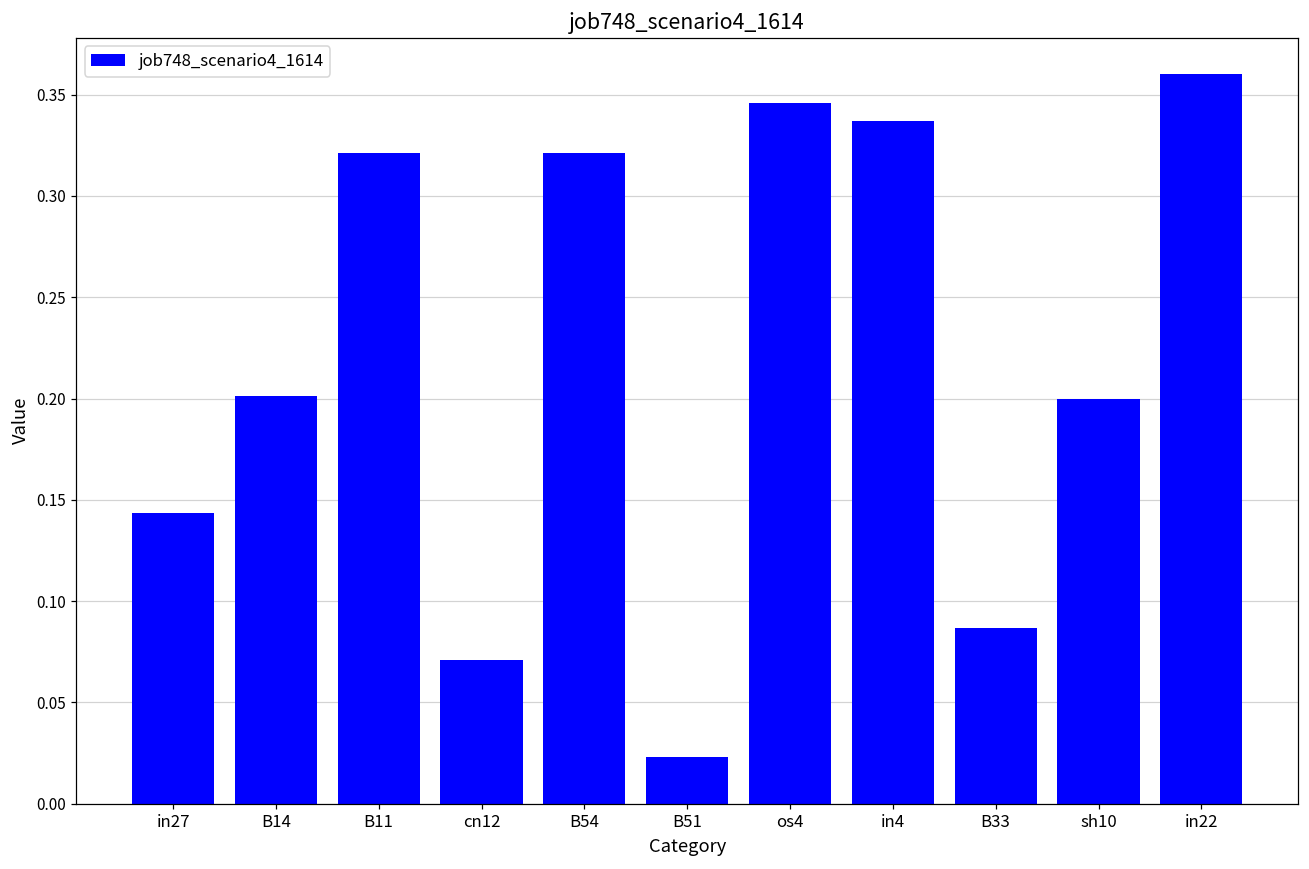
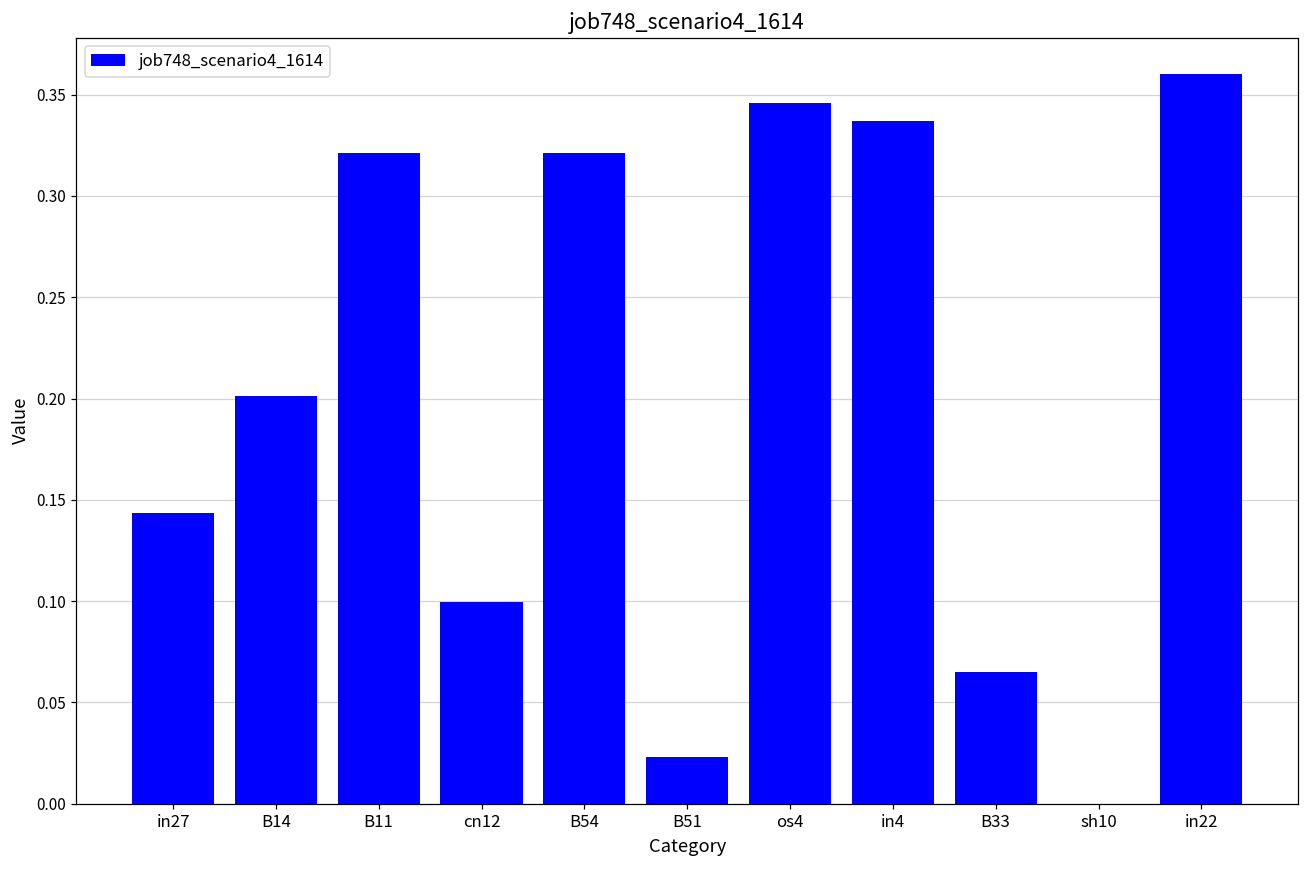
  {
    "in27": 0.144,
    "B14": 0.201,
    "B11": 0.321,
-   "cn12": 0.071,
+   "cn12": 0.100,
    "B54": 0.321,
    "B51": 0.023,
    "os4": 0.346,
    "in4": 0.337,
-   "B33": 0.087,
-   "sh10": 0.2,
+   "B33": 0.065,
+   "sh10": 0.0,
    "in22": 0.360
  }
